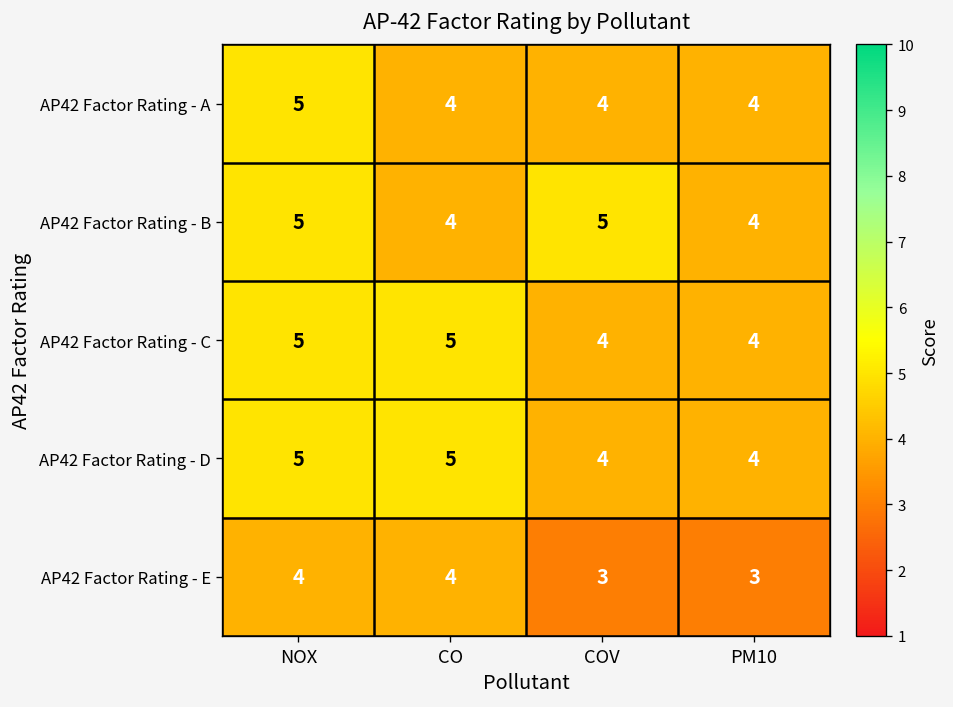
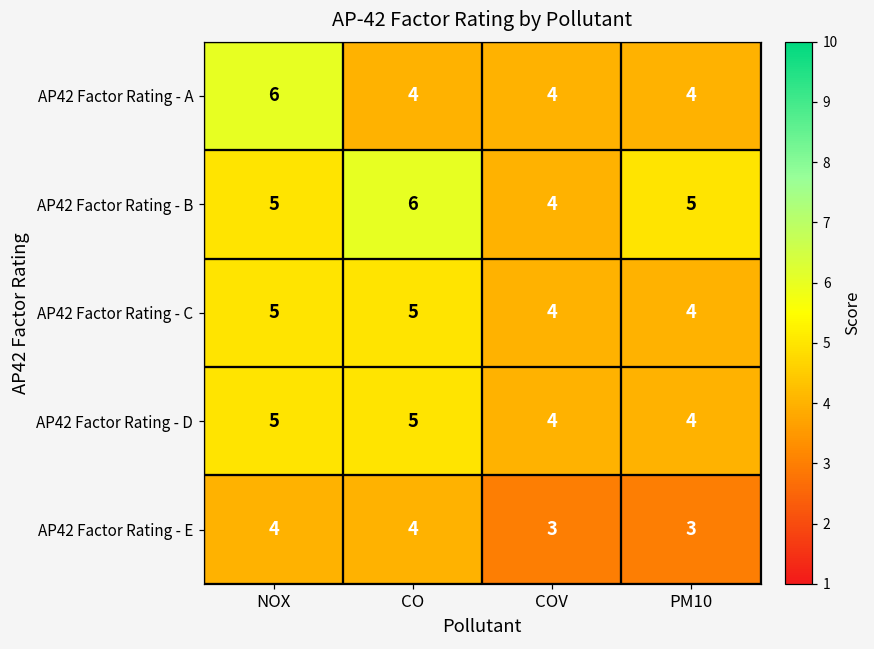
  {
    "AP42 Factor Rating - A": {
-     "NOX": 5,
+     "NOX": 6,
      "CO": 4,
      "COV": 4,
      "PM10": 4
    },
    "AP42 Factor Rating - B": {
      "NOX": 5,
-     "CO": 4,
-     "COV": 5,
-     "PM10": 4
+     "CO": 6,
+     "COV": 4,
+     "PM10": 5
    },
    "AP42 Factor Rating - C": {
      "NOX": 5,
      "CO": 5,
      "COV": 4,
      "PM10": 4
    },
    "AP42 Factor Rating - D": {
      "NOX": 5,
      "CO": 5,
      "COV": 4,
      "PM10": 4
    },
    "AP42 Factor Rating - E": {
      "NOX": 4,
      "CO": 4,
      "COV": 3,
      "PM10": 3
    }
  }
